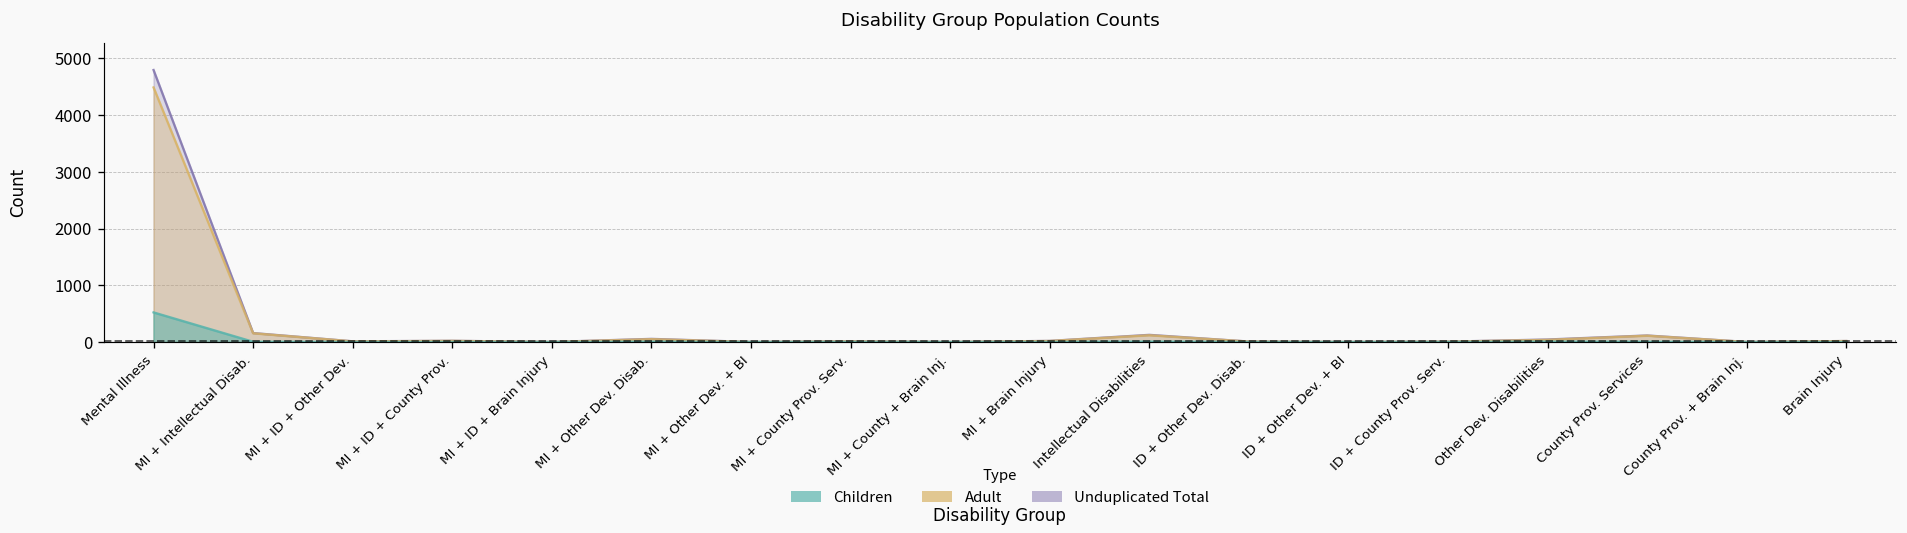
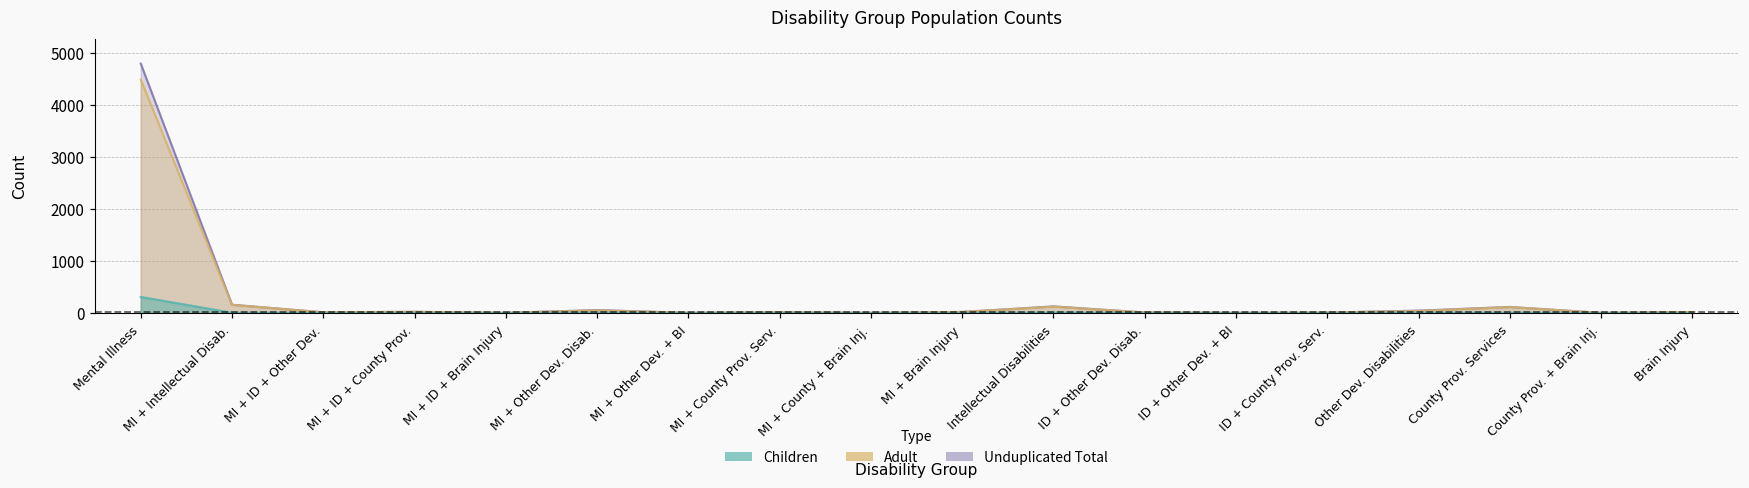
  {
    "Children": {
-     "Mental Illness": 500,
+     "Mental Illness": 300,
      "MI + Intellectual Disab.": 0,
      "Intellectual Disabilities": 0,
      "County Prov. Services": 0
    }
  }
